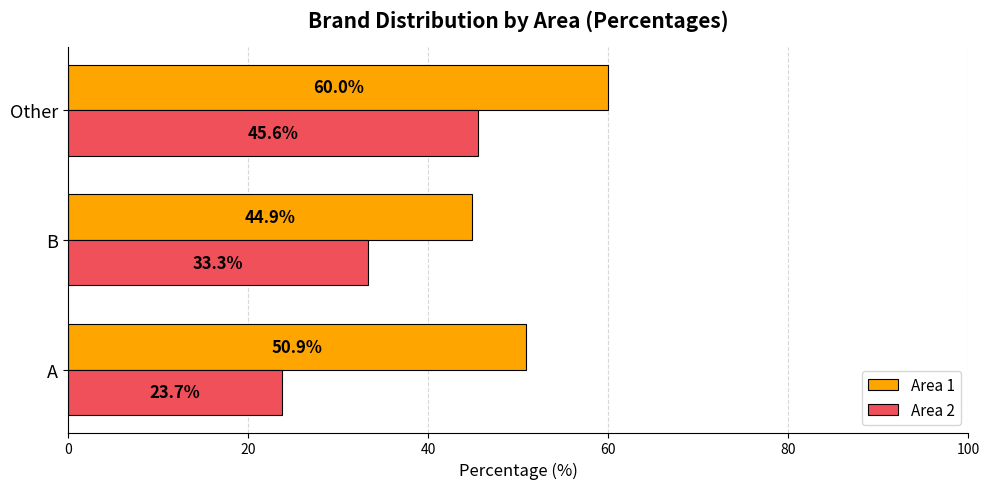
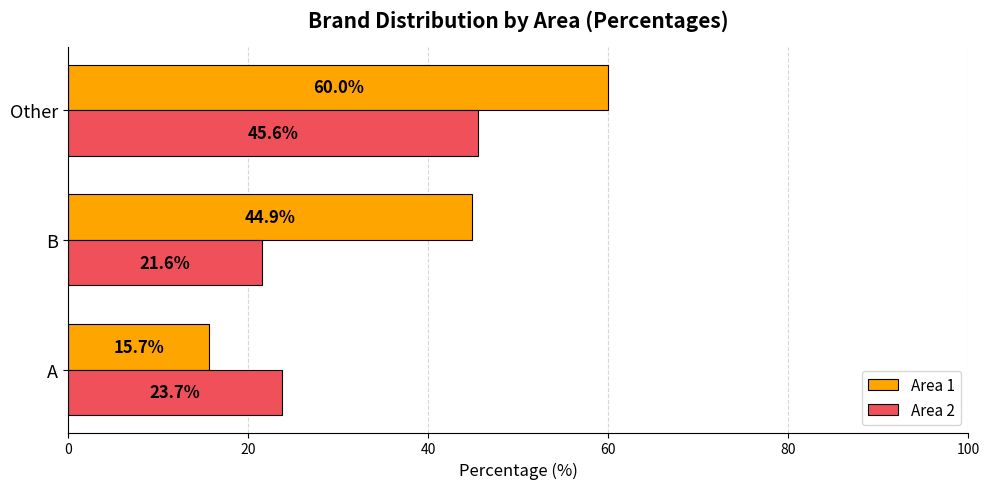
  {
    "Area 1": {
      "Other": "60.0%",
      "B": "44.9%",
-     "A": "50.9%"
+     "A": "15.7%"
    },
    "Area 2": {
      "Other": "45.6%",
-     "B": "33.3%",
+     "B": "21.6%",
      "A": "23.7%"
    }
  }
